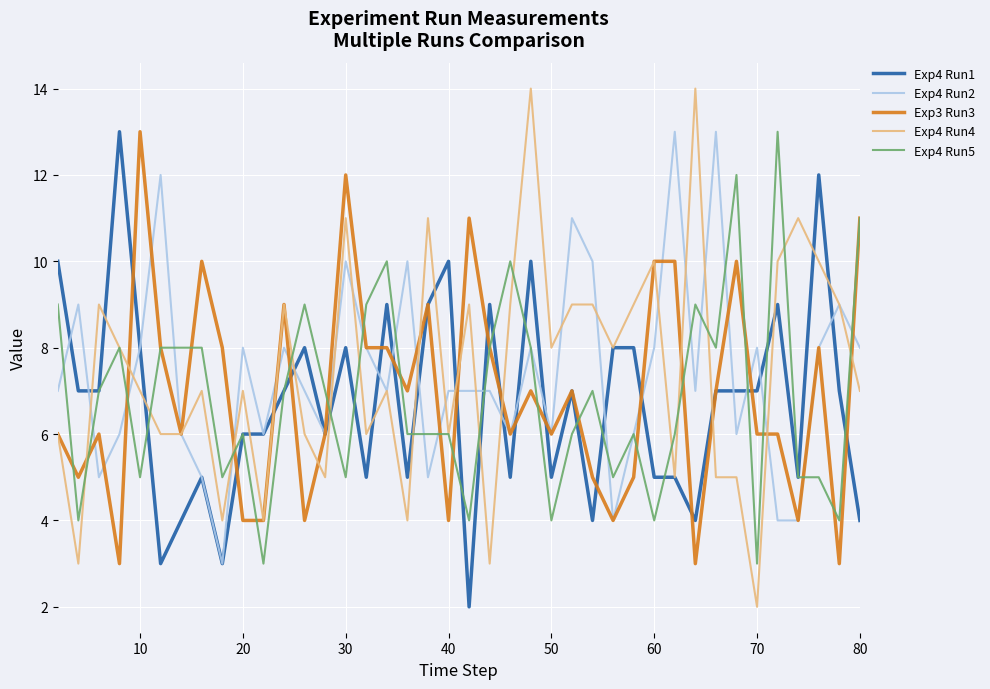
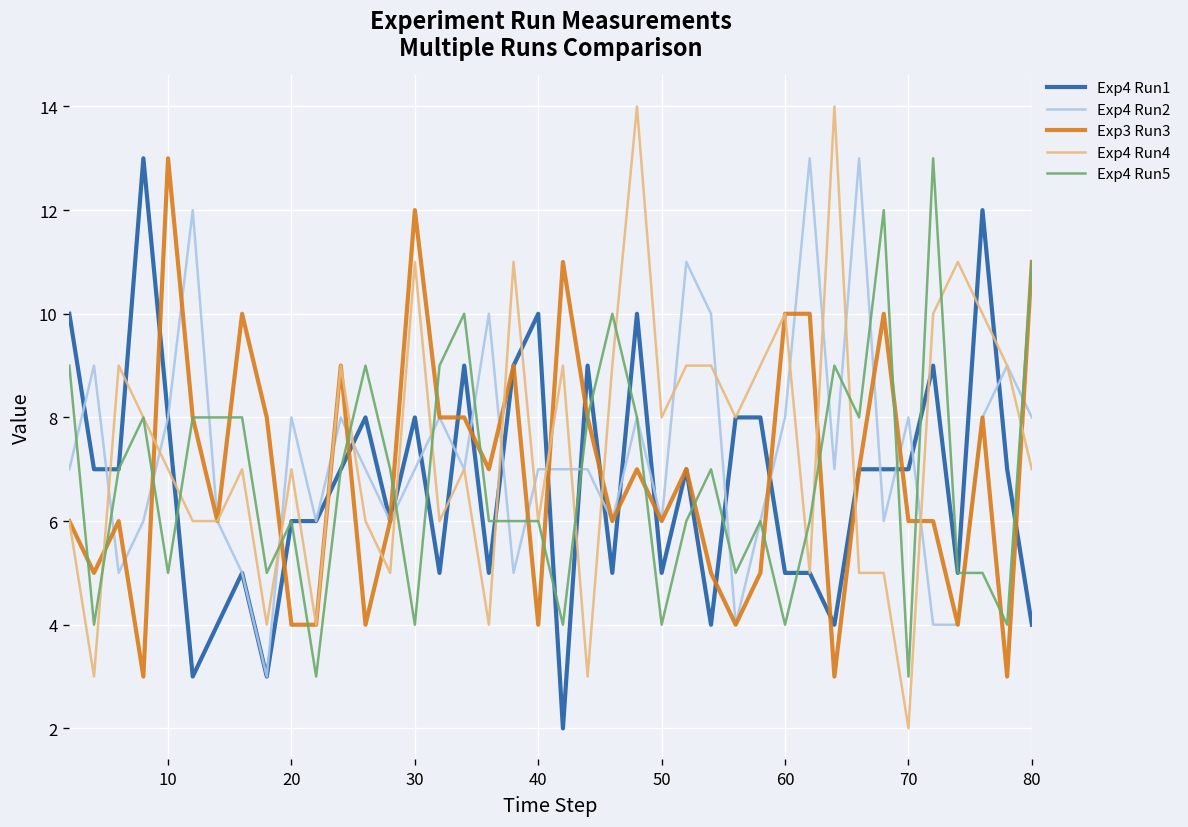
  {
    "Exp4 Run1": {
      "30": 8,
      "40": 10,
      "50": 5,
      "60": 5,
      "70": 7,
      "80": 4
    },
    "Exp4 Run2": {
      "20": 8,
-     "30": 10,
+     "30": 7,
      "40": 7,
      "60": 8,
      "70": 8,
      "80": 8
    },
    "Exp3 Run3": {
      "10": 13,
      "20": 4,
      "30": 12,
      "40": 4,
      "70": 6
    },
    "Exp4 Run4": {
      "10": 7,
      "20": 7,
      "30": 11,
      "50": 8,
      "70": 2,
      "80": 7
    },
    "Exp4 Run5": {
      "10": 5,
-     "30": 5,
+     "30": 4,
      "50": 4,
      "60": 4,
      "70": 3
    }
  }
